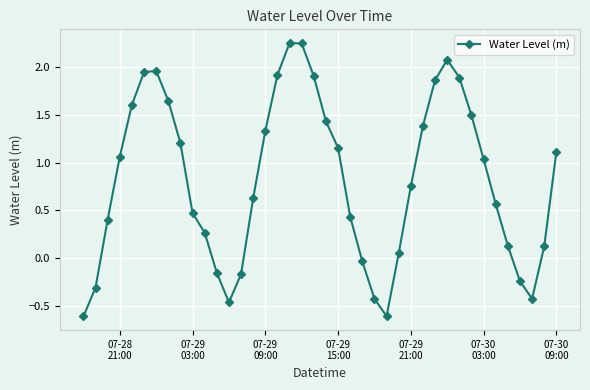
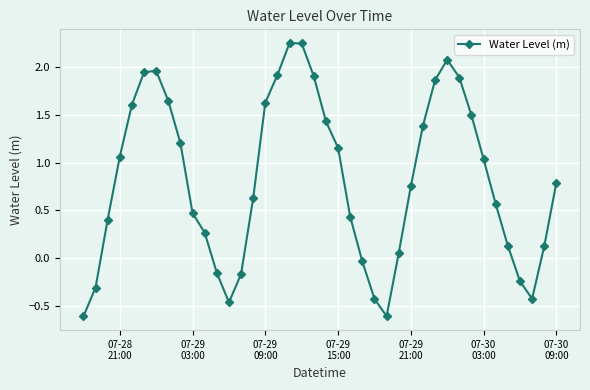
  {
    "07-28 21:00": 1.1,
    "07-29 03:00": 0.5,
-   "07-29 09:00": 1.3,
+   "07-29 09:00": 1.6,
    "07-29 15:00": 1.2,
    "07-29 21:00": 0.8,
    "07-30 03:00": 1.0,
-   "07-30 09:00": 1.1
+   "07-30 09:00": 0.8
  }
